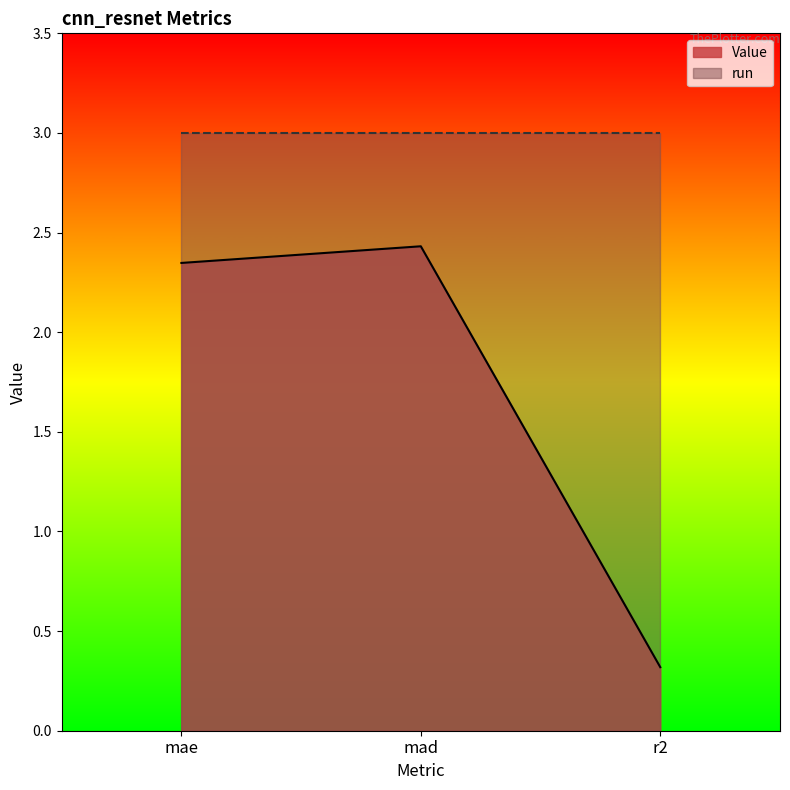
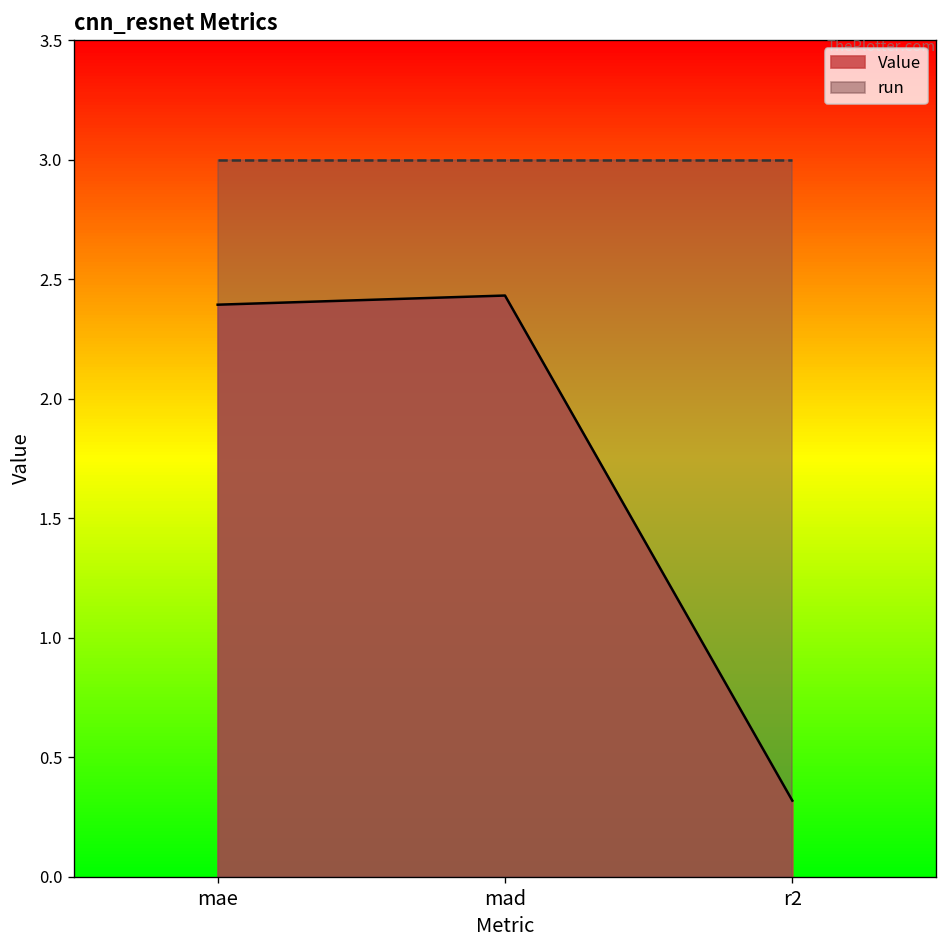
  {
    "Value": {
-     "mae": 2.35,
+     "mae": 2.39,
      "mad": 2.43,
      "r2": 0.32
    },
    "run": {
      "mae": 3.00,
      "mad": 3.00,
      "r2": 3.00
    }
  }
